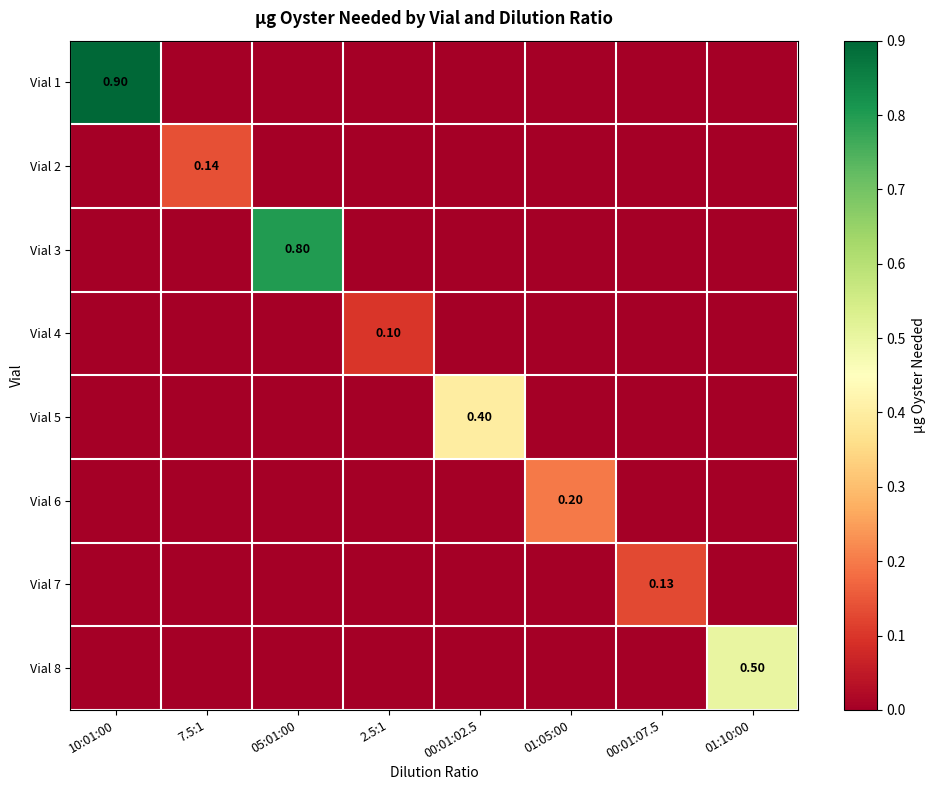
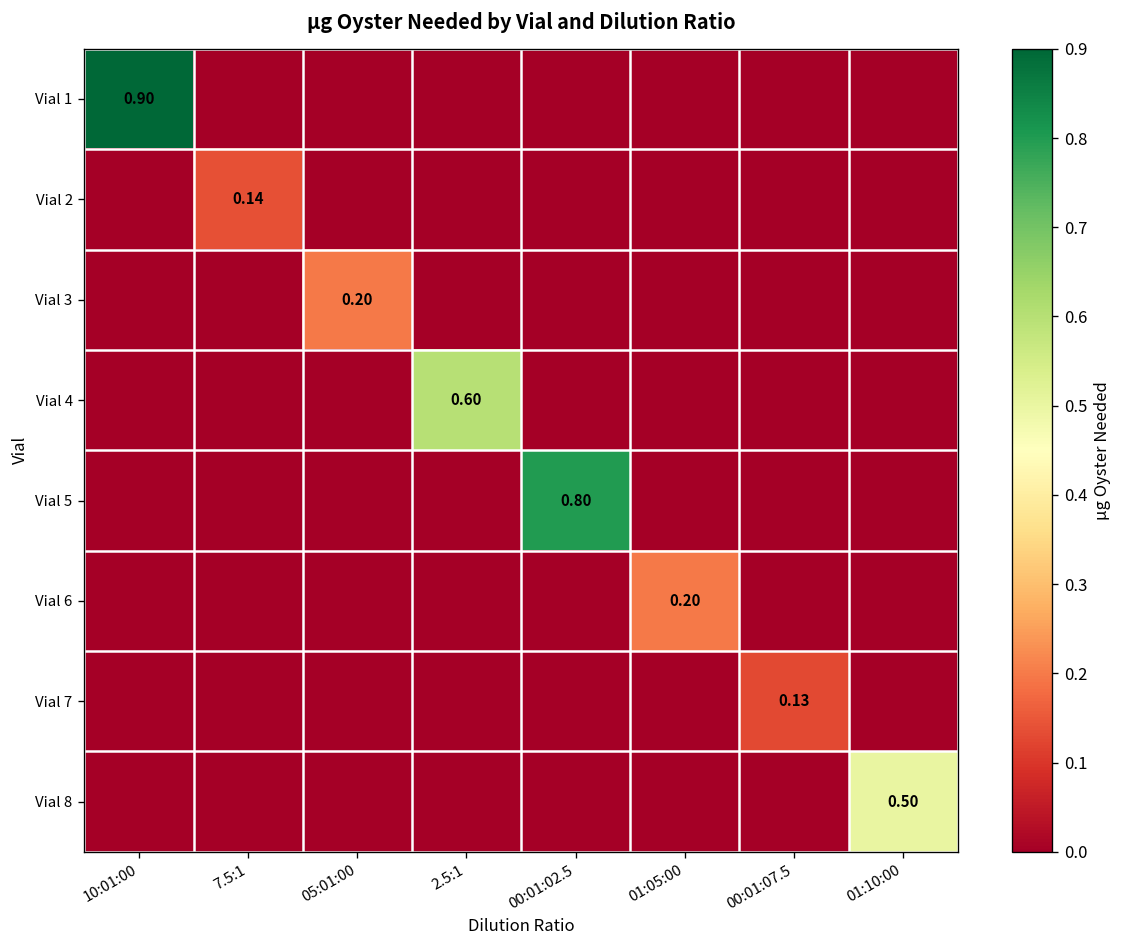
  {
    "Vial 1": {
      "10:01:00": 0.90
    },
    "Vial 2": {
      "7.5:1": 0.14
    },
    "Vial 3": {
-     "05:01:00": 0.80
+     "05:01:00": 0.20
    },
    "Vial 4": {
-     "2.5:1": 0.10
+     "2.5:1": 0.60
    },
    "Vial 5": {
-     "00:01:02.5": 0.40
+     "00:01:02.5": 0.80
    },
    "Vial 6": {
      "01:05:00": 0.20
    },
    "Vial 7": {
      "00:01:07.5": 0.13
    },
    "Vial 8": {
      "01:10:00": 0.50
    }
  }
